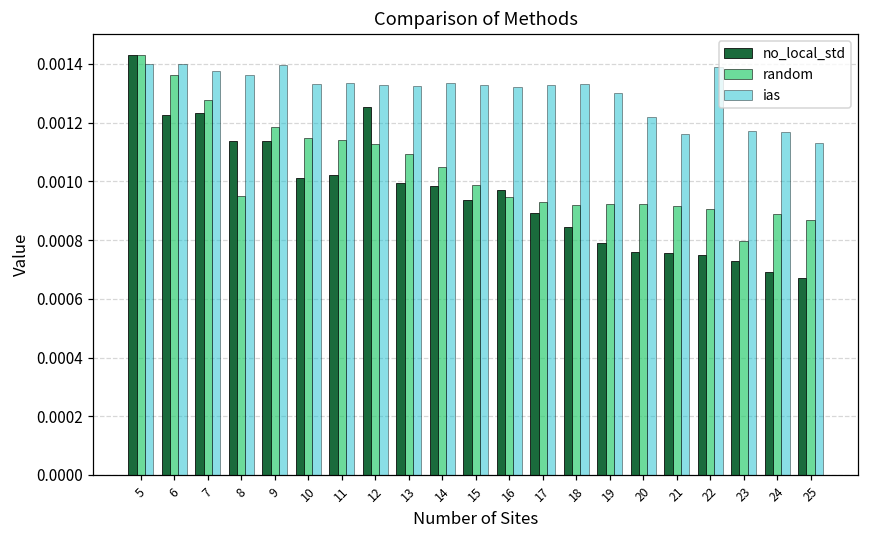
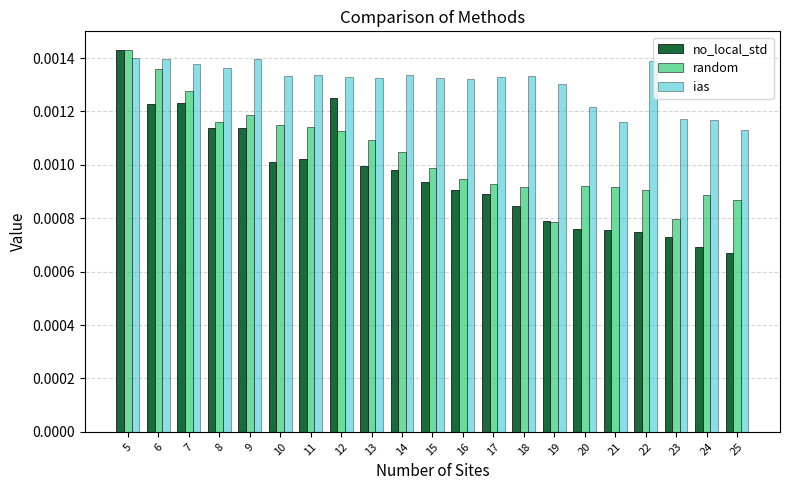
  {
    "no_local_std": {
      "5": 0.00143,
      "6": 0.00123,
      "7": 0.00123,
      "8": 0.00114,
      "9": 0.00114,
      "10": 0.00101,
      "11": 0.00102,
      "12": 0.00125,
      "13": 0.00099,
      "14": 0.00098,
      "15": 0.00094,
-     "16": 0.00097,
+     "16": 0.00091,
      "17": 0.00089,
      "18": 0.00084,
      "19": 0.00079,
      "20": 0.00076,
      "21": 0.00076,
      "22": 0.00075,
      "23": 0.00073,
      "24": 0.00069,
      "25": 0.00067
    },
    "random": {
      "5": 0.00143,
      "6": 0.00136,
      "7": 0.00128,
-     "8": 0.00095,
+     "8": 0.00116,
      "9": 0.00119,
      "10": 0.00115,
      "11": 0.00114,
      "12": 0.00113,
      "13": 0.00109,
      "14": 0.00105,
      "15": 0.00099,
      "16": 0.00095,
      "17": 0.00093,
      "18": 0.00092,
-     "19": 0.00092,
+     "19": 0.00078,
      "20": 0.00092,
      "21": 0.00092,
      "22": 0.00091,
      "23": 0.00080,
      "24": 0.00089,
      "25": 0.00087
    },
    "ias": {
      "5": 0.00140,
      "6": 0.00140,
      "7": 0.00138,
      "8": 0.00136,
      "9": 0.00140,
      "10": 0.00133,
      "11": 0.00133,
      "12": 0.00133,
      "13": 0.00133,
      "14": 0.00134,
      "15": 0.00133,
      "16": 0.00132,
      "17": 0.00133,
      "18": 0.00133,
      "19": 0.00130,
      "20": 0.00122,
      "21": 0.00116,
      "22": 0.00139,
      "23": 0.00117,
      "24": 0.00117,
      "25": 0.00113
    }
  }
